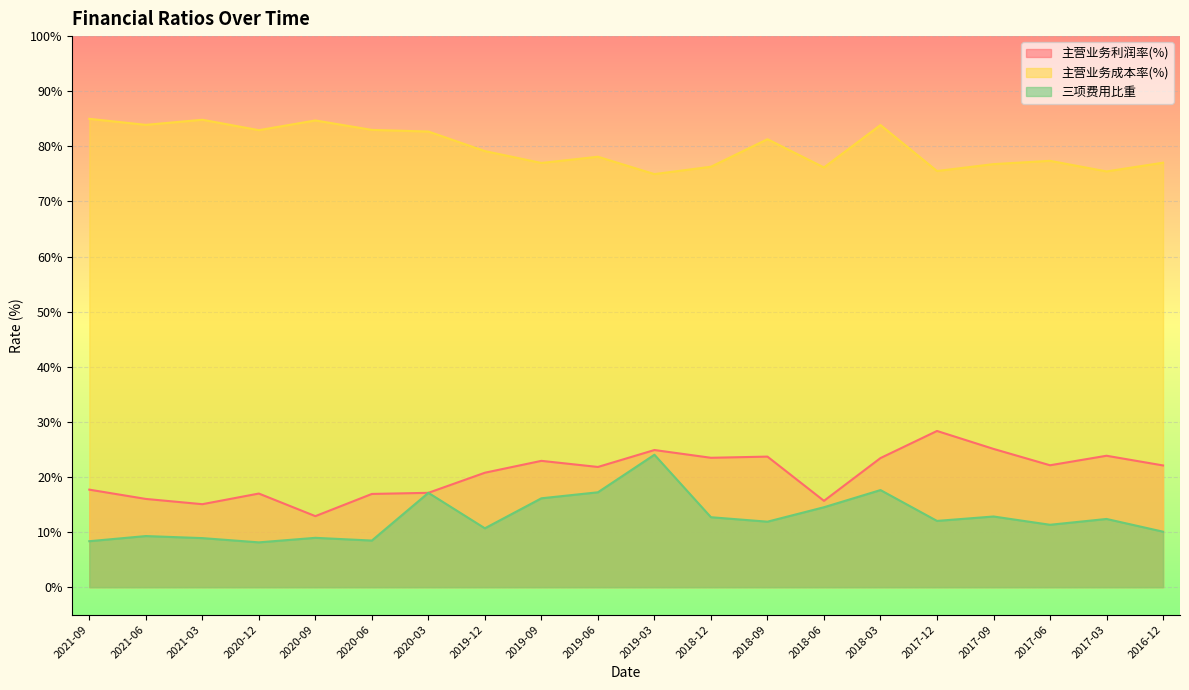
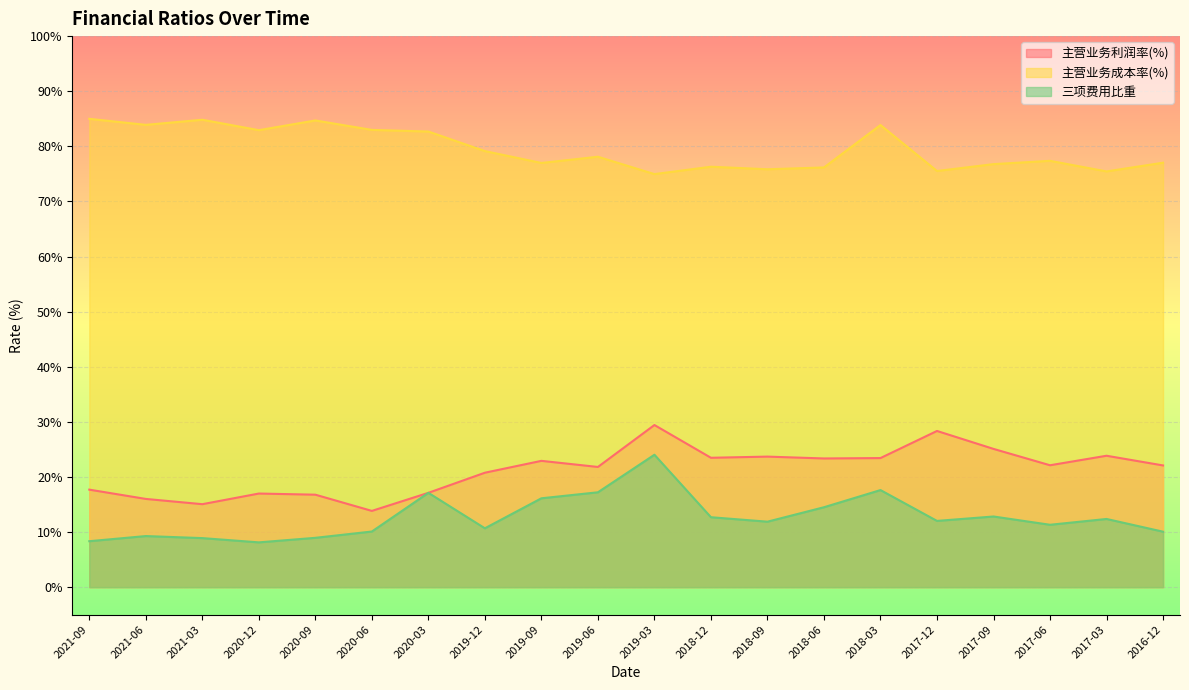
  {
    "主营业务利润率(%)": {
      "2021-09": "18%",
      "2021-06": "16%",
      "2021-03": "15%",
      "2020-12": "17%",
-     "2020-09": "13%",
-     "2020-06": "17%",
+     "2020-09": "17%",
+     "2020-06": "14%",
      "2019-12": "21%",
      "2019-09": "23%",
      "2019-06": "22%",
-     "2019-03": "25%",
+     "2019-03": "29%",
      "2018-12": "23%",
      "2018-09": "24%",
-     "2018-06": "16%",
+     "2018-06": "23%",
      "2018-03": "23%",
      "2017-12": "28%",
      "2017-09": "25%",
      "2017-06": "22%",
      "2017-03": "24%",
      "2016-12": "22%"
    },
    "主营业务成本率(%)": {
      "2021-09": "85%",
      "2021-06": "84%",
      "2021-03": "85%",
      "2020-12": "83%",
      "2020-09": "85%",
      "2020-06": "83%",
      "2020-03": "83%",
      "2019-12": "79%",
      "2019-09": "77%",
      "2019-06": "78%",
      "2019-03": "75%",
      "2018-12": "76%",
-     "2018-09": "81%",
+     "2018-09": "76%",
      "2018-06": "76%",
      "2018-03": "84%",
      "2017-12": "76%",
      "2017-09": "77%",
      "2017-06": "77%",
      "2017-03": "75%",
      "2016-12": "77%"
    },
    "三项费用比重": {
      "2021-09": "8%",
      "2021-06": "9%",
      "2021-03": "9%",
      "2020-12": "8%",
      "2020-09": "9%",
-     "2020-06": "8%",
+     "2020-06": "10%",
      "2019-12": "11%",
      "2019-09": "16%",
      "2019-06": "17%",
      "2019-03": "24%",
      "2018-12": "13%",
      "2018-09": "12%",
      "2018-06": "14%",
      "2018-03": "18%",
      "2017-12": "12%",
      "2017-09": "13%",
      "2017-06": "11%",
      "2017-03": "12%",
      "2016-12": "10%"
    }
  }
